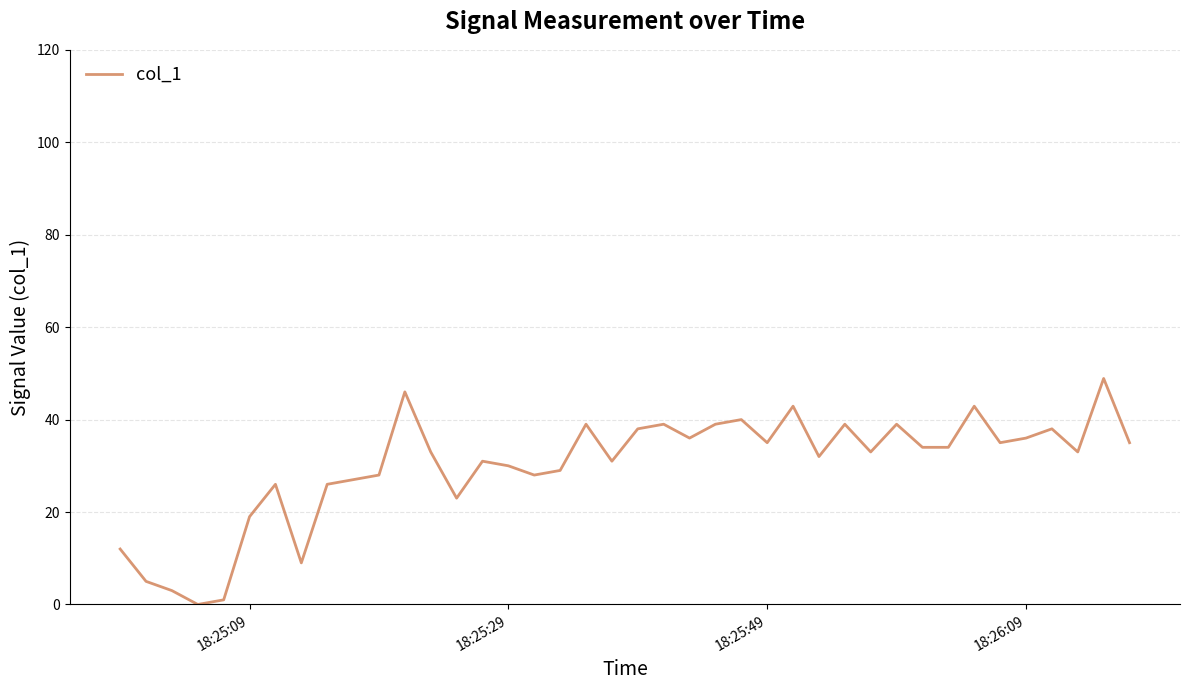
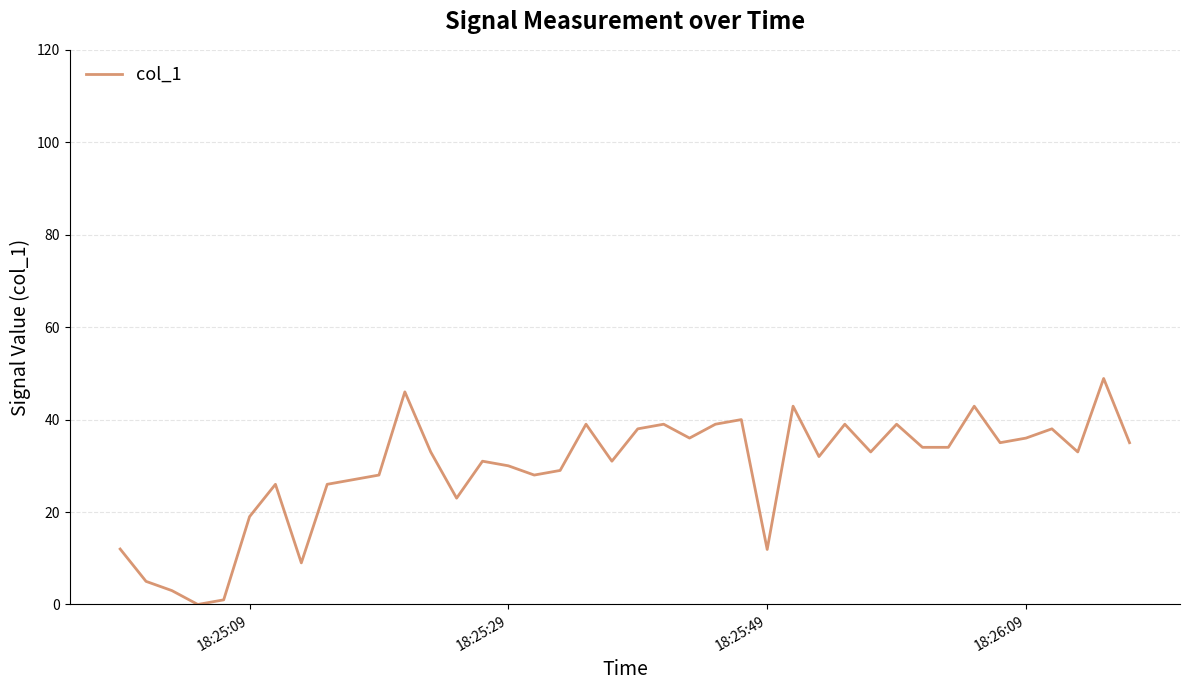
  {
    "18:25:09": 19,
    "18:25:29": 30,
-   "18:25:49": 35,
+   "18:25:49": 12,
    "18:26:09": 36
  }
